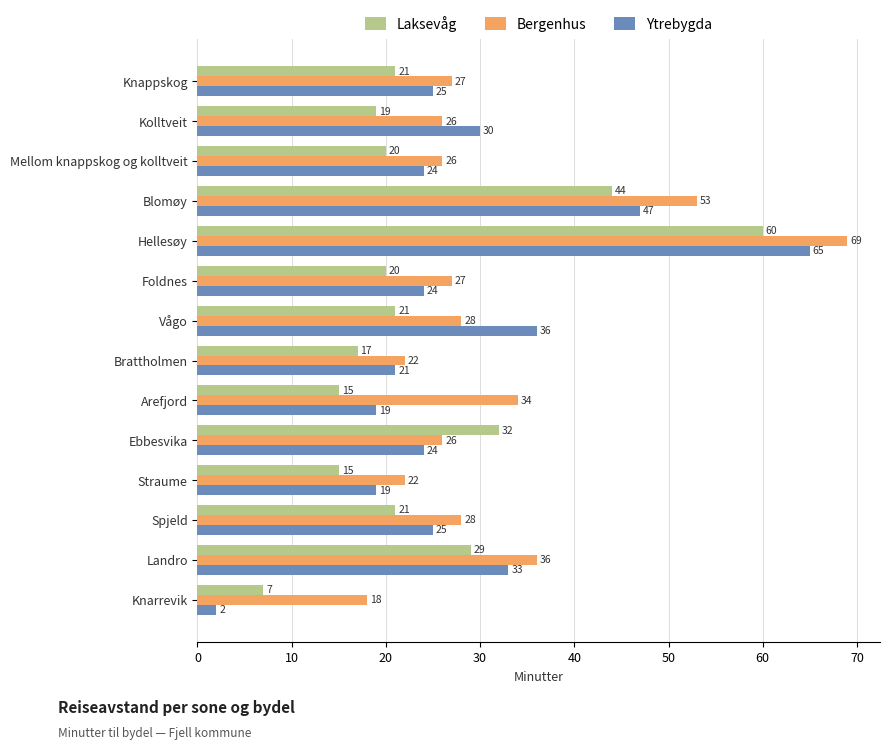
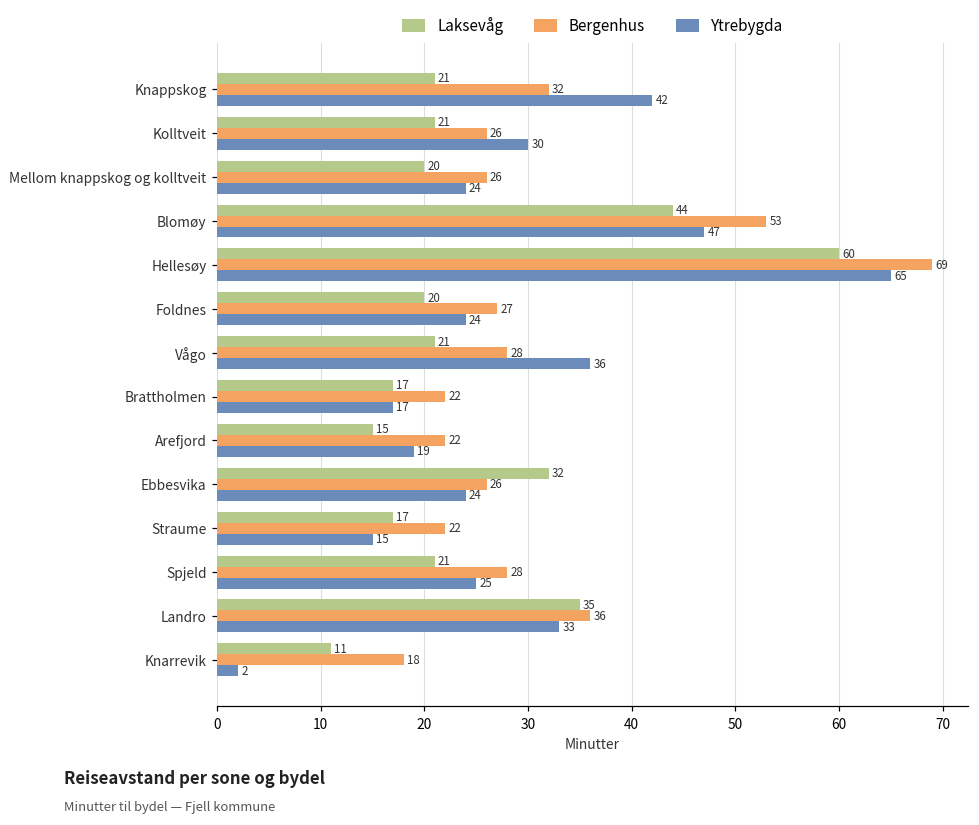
  {
    "Laksevåg": {
      "Knappskog": 21,
-     "Kolltveit": 19,
+     "Kolltveit": 21,
      "Mellom knappskog og kolltveit": 20,
      "Blomøy": 44,
      "Hellesøy": 60,
      "Foldnes": 20,
      "Vågo": 21,
      "Brattholmen": 17,
      "Arefjord": 15,
      "Ebbesvika": 32,
-     "Straume": 15,
+     "Straume": 17,
      "Spjeld": 21,
-     "Landro": 29,
-     "Knarrevik": 7
+     "Landro": 35,
+     "Knarrevik": 11
    },
    "Bergenhus": {
-     "Knappskog": 27,
+     "Knappskog": 32,
      "Kolltveit": 26,
      "Mellom knappskog og kolltveit": 26,
      "Blomøy": 53,
      "Hellesøy": 69,
      "Foldnes": 27,
      "Vågo": 28,
      "Brattholmen": 22,
-     "Arefjord": 34,
+     "Arefjord": 22,
      "Ebbesvika": 26,
      "Straume": 22,
      "Spjeld": 28,
      "Landro": 36,
      "Knarrevik": 18
    },
    "Ytrebygda": {
-     "Knappskog": 25,
+     "Knappskog": 42,
      "Kolltveit": 30,
      "Mellom knappskog og kolltveit": 24,
      "Blomøy": 47,
      "Hellesøy": 65,
      "Foldnes": 24,
      "Vågo": 36,
-     "Brattholmen": 21,
+     "Brattholmen": 17,
      "Arefjord": 19,
      "Ebbesvika": 24,
-     "Straume": 19,
+     "Straume": 15,
      "Spjeld": 25,
      "Landro": 33,
      "Knarrevik": 2
    }
  }
